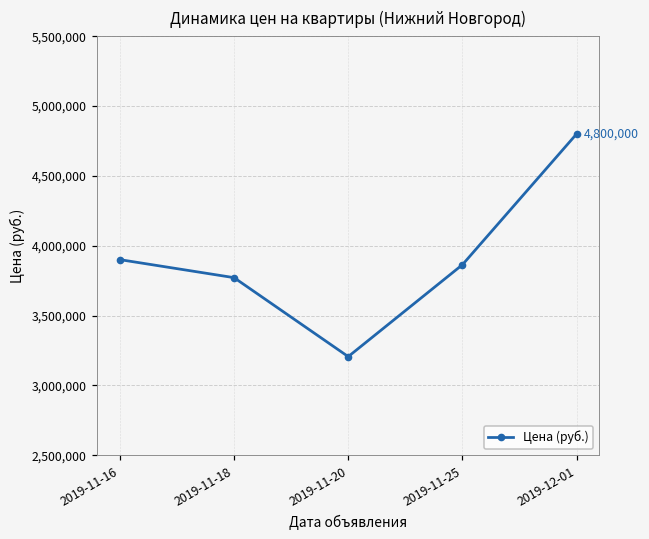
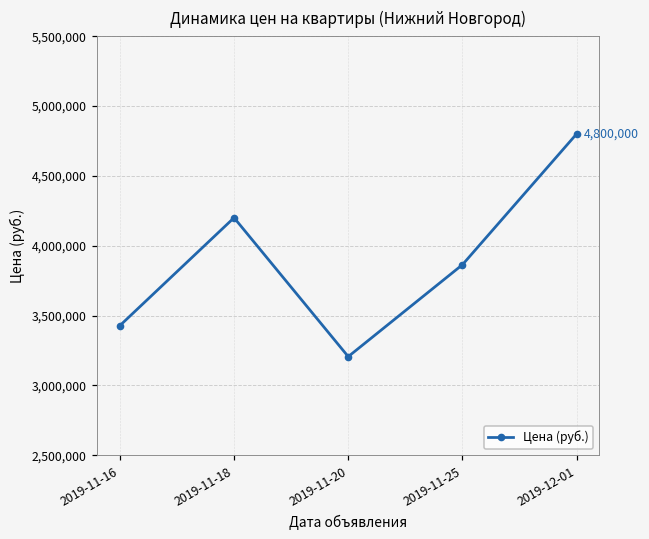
  {
-   "2019-11-16": "3,900,000",
-   "2019-11-18": "3,770,000",
+   "2019-11-16": "3,430,000",
+   "2019-11-18": "4,200,000",
    "2019-11-20": "3,210,000",
    "2019-11-25": "3,860,000"
  }
